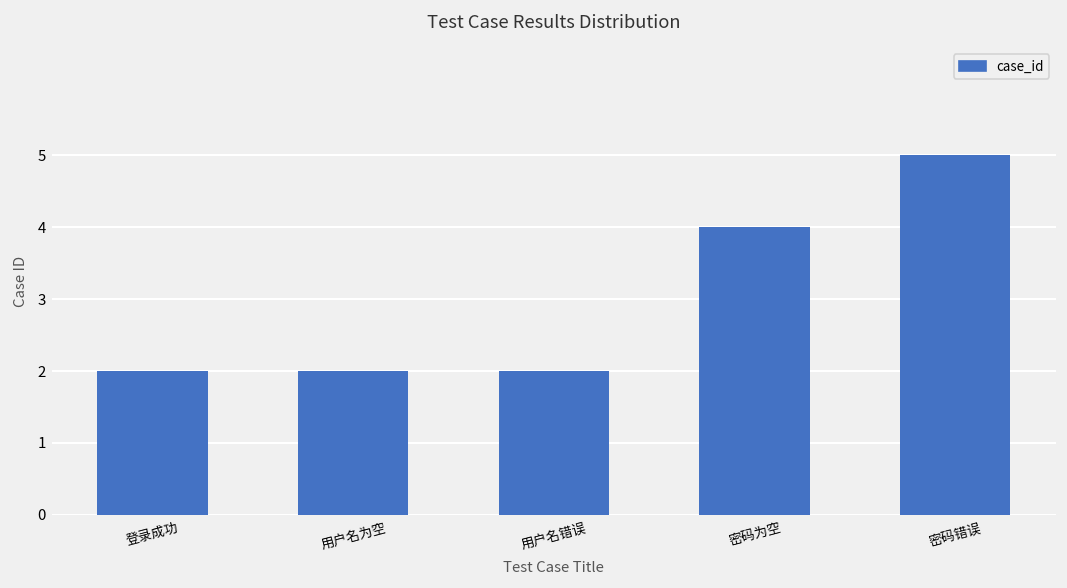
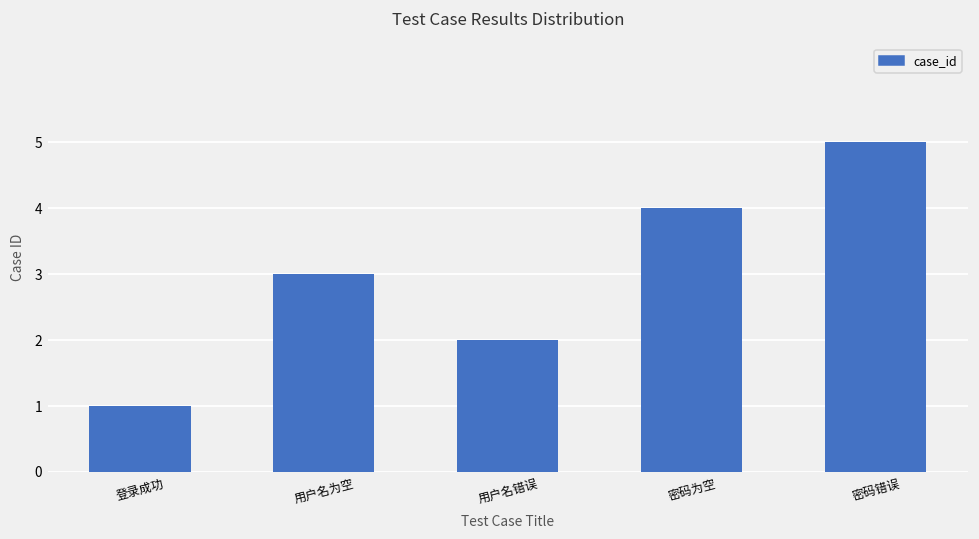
  {
-   "登录成功": 2,
-   "用户名为空": 2,
+   "登录成功": 1,
+   "用户名为空": 3,
    "用户名错误": 2,
    "密码为空": 4,
    "密码错误": 5
  }
